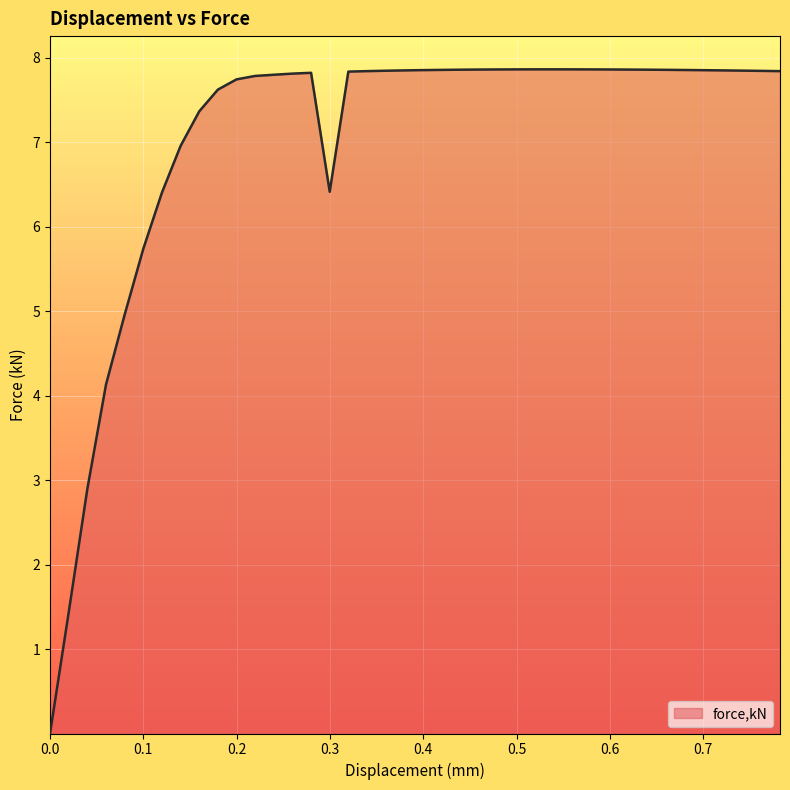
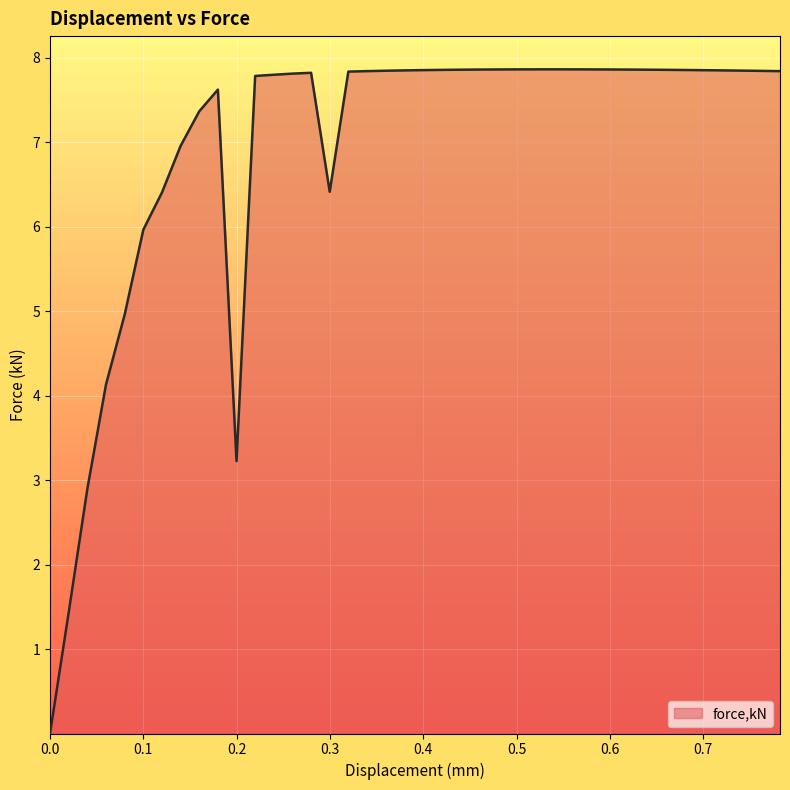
  {
    "0.0": 0.0,
-   "0.1": 5.7,
-   "0.2": 7.7,
+   "0.1": 6.0,
+   "0.2": 3.2,
    "0.3": 6.4,
    "0.5": 7.9
  }
